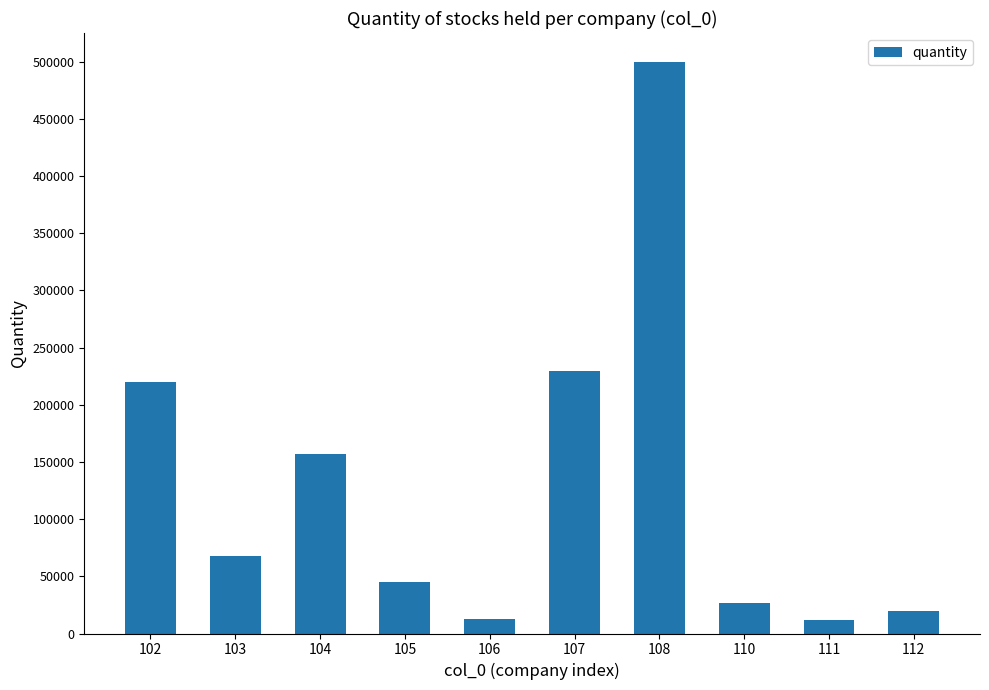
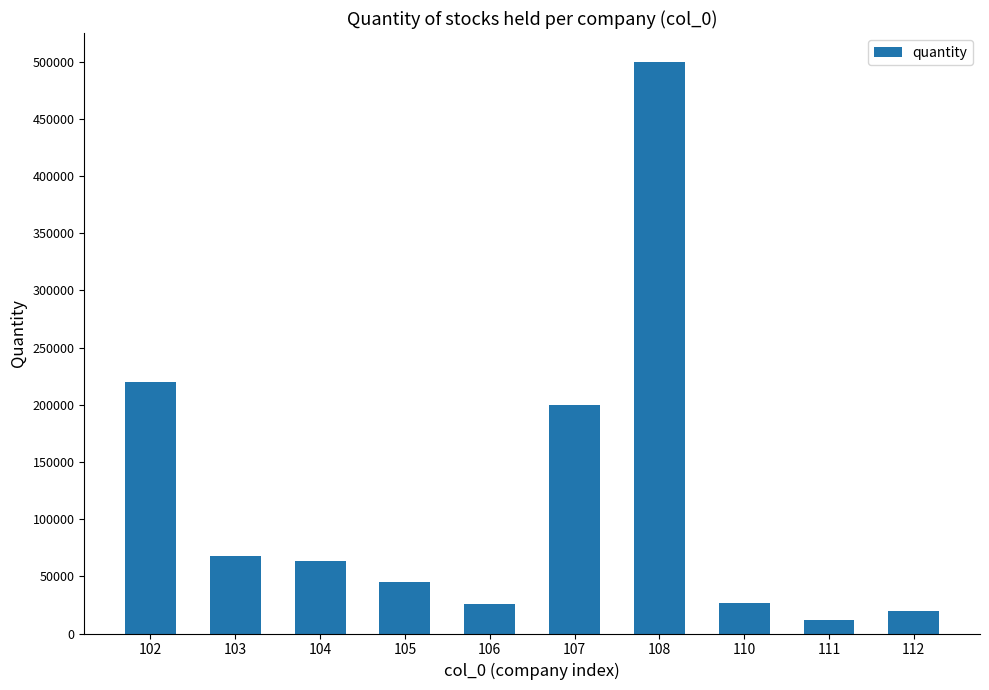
  {
    "102": 220000,
    "103": 67000,
-   "104": 157000,
+   "104": 63000,
    "105": 45000,
-   "106": 13000,
-   "107": 229000,
+   "106": 26000,
+   "107": 200000,
    "108": 500000,
    "110": 27000,
    "111": 12000,
    "112": 19000
  }
